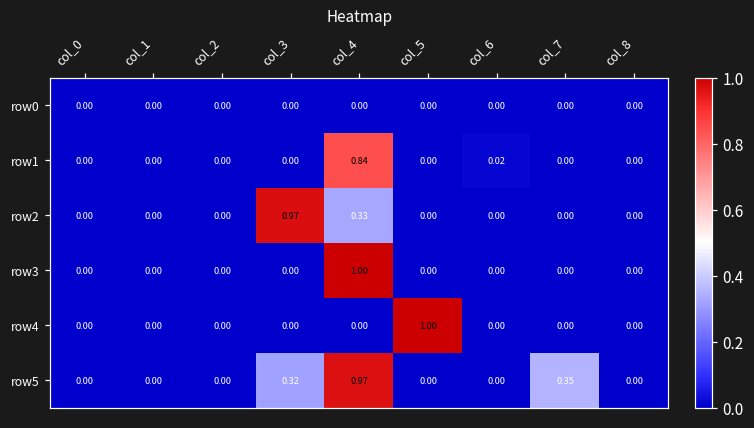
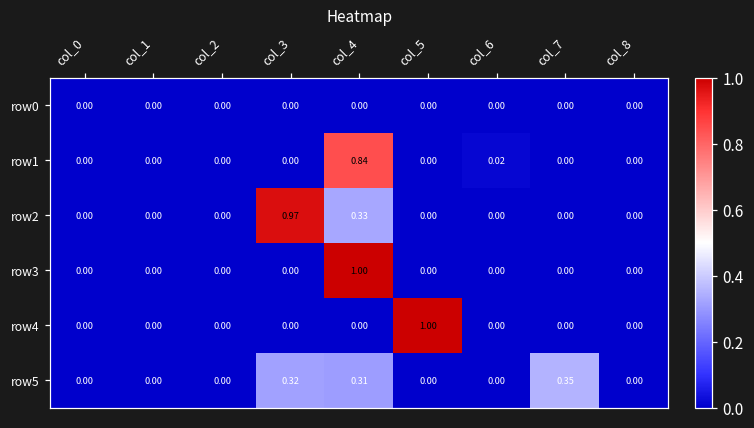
  {
    "row0": {
      "col_0": 0.00,
      "col_1": 0.00,
      "col_2": 0.00,
      "col_3": 0.00,
      "col_4": 0.00,
      "col_5": 0.00,
      "col_6": 0.00,
      "col_7": 0.00,
      "col_8": 0.00
    },
    "row1": {
      "col_0": 0.00,
      "col_1": 0.00,
      "col_2": 0.00,
      "col_3": 0.00,
      "col_4": 0.84,
      "col_5": 0.00,
      "col_6": 0.02,
      "col_7": 0.00,
      "col_8": 0.00
    },
    "row2": {
      "col_0": 0.00,
      "col_1": 0.00,
      "col_2": 0.00,
      "col_3": 0.97,
      "col_4": 0.33,
      "col_5": 0.00,
      "col_6": 0.00,
      "col_7": 0.00,
      "col_8": 0.00
    },
    "row3": {
      "col_0": 0.00,
      "col_1": 0.00,
      "col_2": 0.00,
      "col_3": 0.00,
      "col_4": 1.00,
      "col_5": 0.00,
      "col_6": 0.00,
      "col_7": 0.00,
      "col_8": 0.00
    },
    "row4": {
      "col_0": 0.00,
      "col_1": 0.00,
      "col_2": 0.00,
      "col_3": 0.00,
      "col_4": 0.00,
      "col_5": 1.00,
      "col_6": 0.00,
      "col_7": 0.00,
      "col_8": 0.00
    },
    "row5": {
      "col_0": 0.00,
      "col_1": 0.00,
      "col_2": 0.00,
      "col_3": 0.32,
-     "col_4": 0.97,
+     "col_4": 0.31,
      "col_5": 0.00,
      "col_6": 0.00,
      "col_7": 0.35,
      "col_8": 0.00
    }
  }
